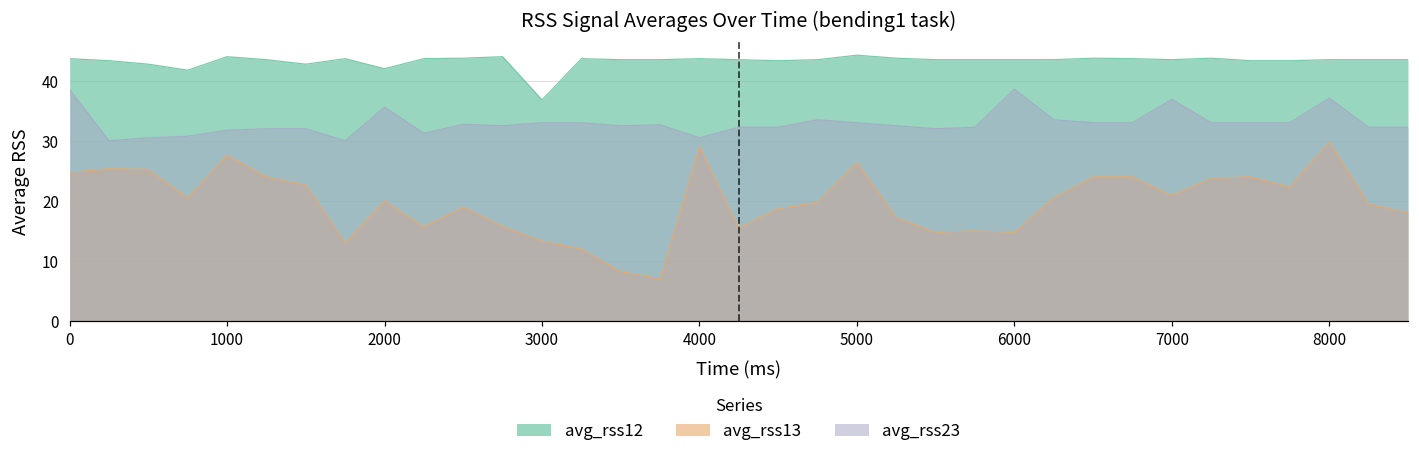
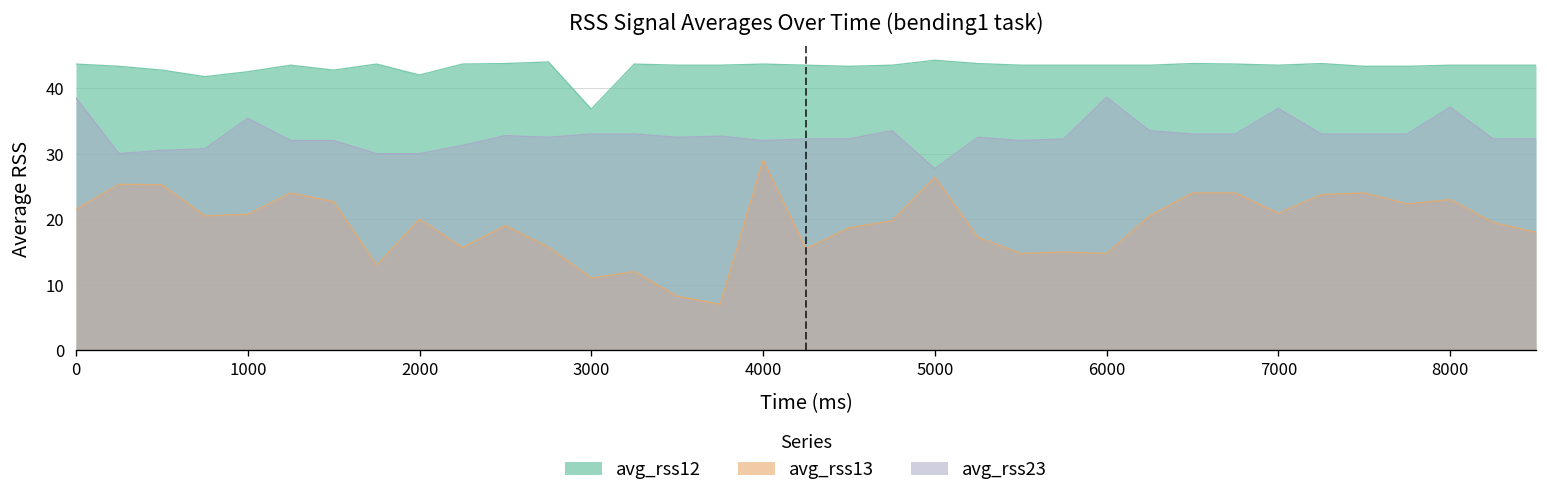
  {
    "avg_rss12": {
      "0": 44,
-     "1000": 44,
+     "1000": 43,
      "2000": 42,
      "3000": 37,
      "4000": 44,
      "5000": 44,
      "6000": 44,
      "7000": 44,
      "8000": 44
    },
    "avg_rss13": {
-     "0": 25,
-     "1000": 28,
+     "0": 22,
+     "1000": 21,
      "2000": 20,
-     "3000": 13,
+     "3000": 11,
      "4000": 29,
      "5000": 26,
      "6000": 15,
      "7000": 21,
-     "8000": 30
+     "8000": 23
    },
    "avg_rss23": {
      "0": 39,
-     "1000": 32,
-     "2000": 36,
+     "1000": 35,
+     "2000": 30,
      "3000": 33,
-     "4000": 31,
-     "5000": 33,
+     "4000": 32,
+     "5000": 28,
      "6000": 39,
      "7000": 37,
      "8000": 37
    }
  }
